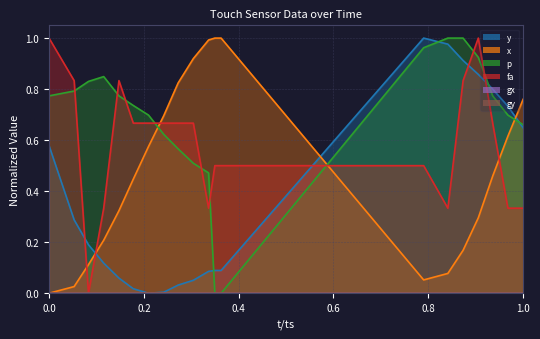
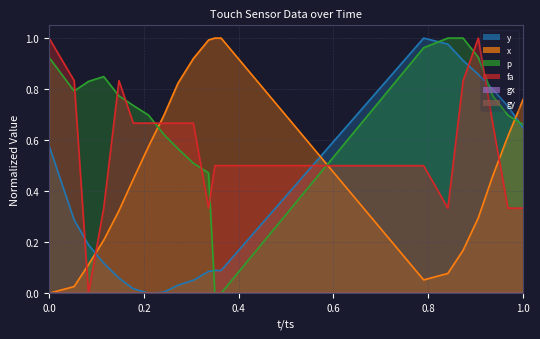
  {
    "y": {
      "0.0": 0.58,
      "1.0": 0.65
    },
    "p": {
-     "0.0": 0.77,
+     "0.0": 0.92,
      "1.0": 0.66
    }
  }
